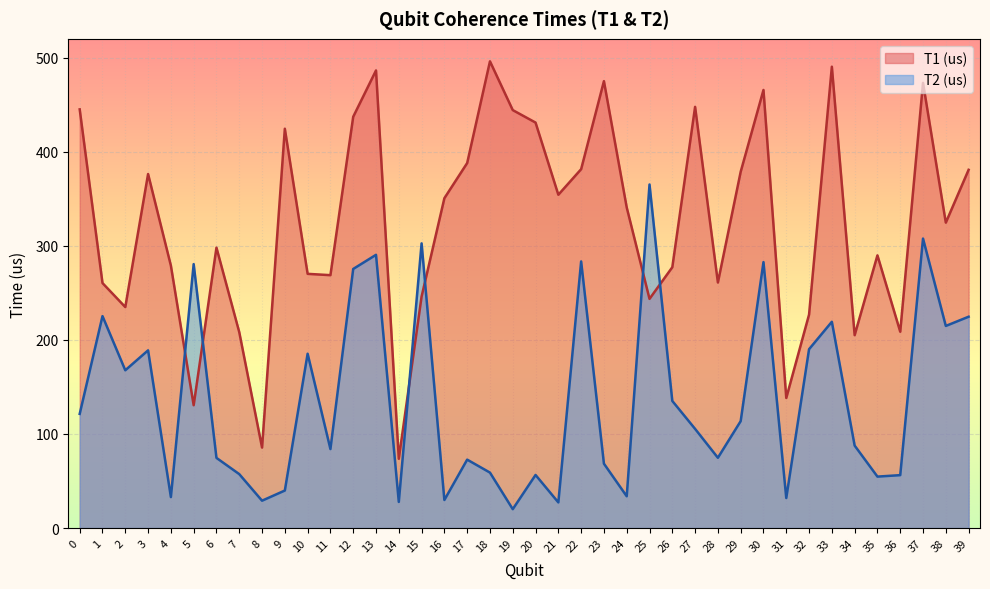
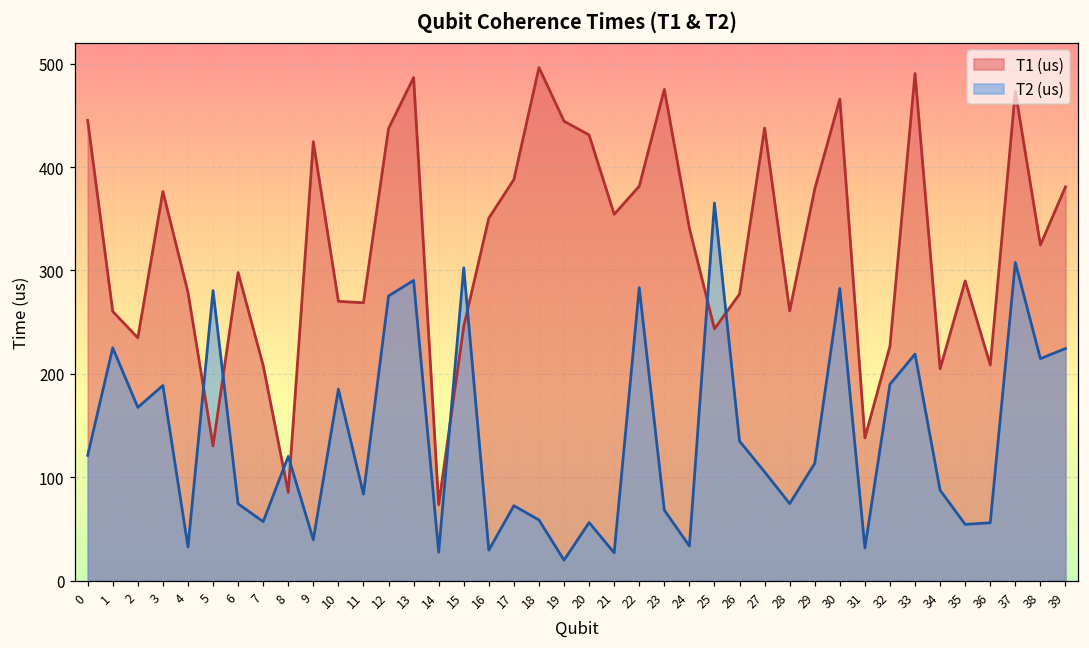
  {
    "T1 (us)": {
      "0": 450,
      "1": 260,
      "2": 230,
      "3": 380,
      "4": 280,
      "5": 130,
      "6": 300,
      "7": 210,
      "8": 90,
      "9": 420,
      "10": 270,
      "11": 270,
      "12": 440,
      "13": 490,
      "14": 70,
      "15": 250,
      "16": 350,
      "17": 390,
      "18": 500,
      "19": 440,
      "20": 430,
      "21": 350,
      "22": 380,
      "23": 480,
      "24": 340,
      "25": 240,
      "26": 280,
-     "27": 450,
+     "27": 440,
      "28": 260,
      "29": 380,
      "30": 470,
      "31": 140,
      "32": 230,
      "33": 490,
      "34": 210,
      "35": 290,
      "36": 210,
      "38": 320,
      "39": 380
    },
    "T2 (us)": {
      "0": 120,
      "1": 230,
      "2": 170,
      "3": 190,
      "4": 30,
      "5": 280,
      "6": 70,
      "7": 60,
-     "8": 30,
+     "8": 120,
      "9": 40,
      "10": 190,
      "11": 80,
      "12": 280,
      "13": 290,
      "14": 30,
      "15": 300,
      "16": 30,
      "17": 70,
      "18": 60,
      "19": 20,
      "20": 60,
      "21": 30,
      "22": 280,
      "23": 70,
      "24": 30,
      "25": 370,
      "26": 140,
      "27": 110,
      "28": 70,
      "29": 110,
      "30": 280,
      "31": 30,
      "32": 190,
      "33": 220,
      "34": 90,
      "35": 50,
      "36": 60,
      "37": 310,
      "38": 210,
      "39": 220
    }
  }
